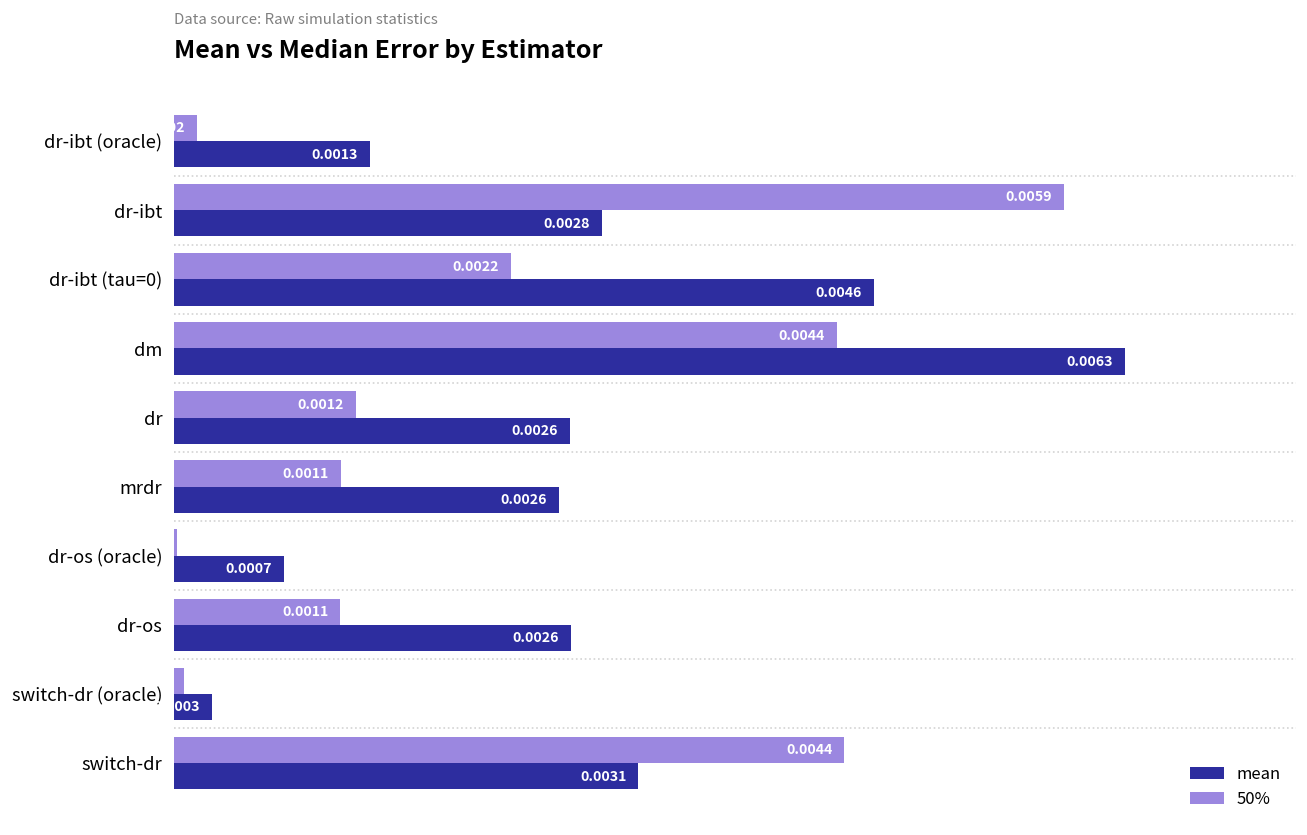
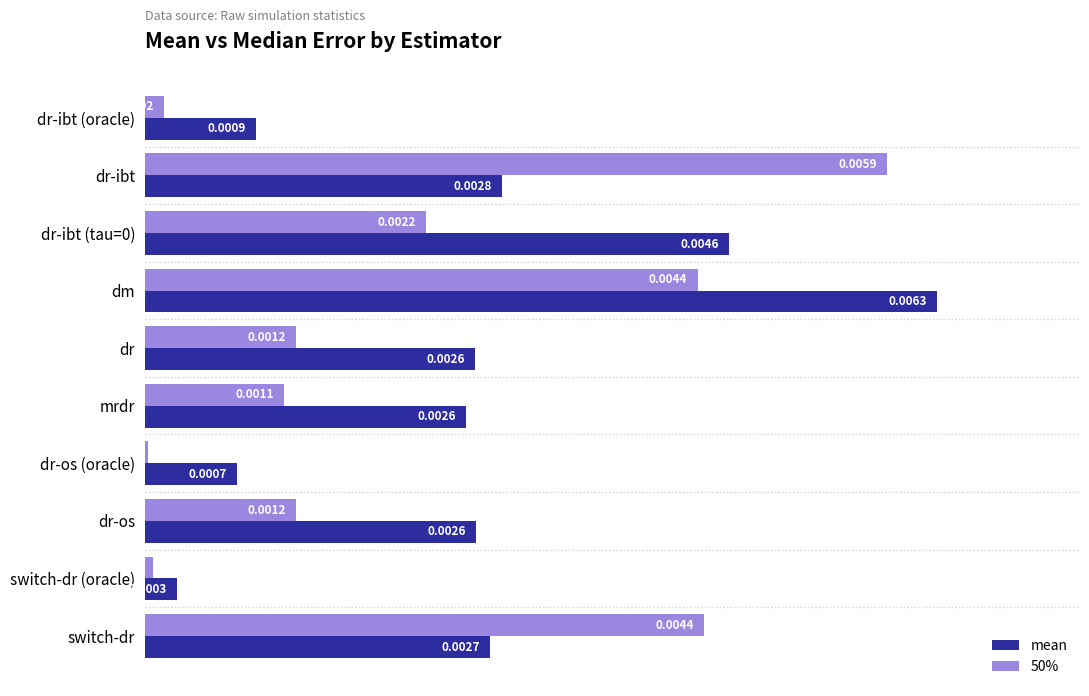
  {
    "mean": {
-     "dr-ibt (oracle)": 0.0013,
+     "dr-ibt (oracle)": 0.0009,
      "dr-ibt": 0.0028,
      "dr-ibt (tau=0)": 0.0046,
      "dm": 0.0063,
      "dr": 0.0026,
      "mrdr": 0.0026,
      "dr-os (oracle)": 0.0007,
      "dr-os": 0.0026,
      "switch-dr (oracle)": 0.0003,
-     "switch-dr": 0.0031
+     "switch-dr": 0.0027
    },
    "50%": {
      "dr-ibt": 0.0059,
      "dr-ibt (tau=0)": 0.0022,
      "dm": 0.0044,
      "dr": 0.0012,
      "mrdr": 0.0011,
-     "dr-os": 0.0011,
+     "dr-os": 0.0012,
      "switch-dr": 0.0044
    }
  }
